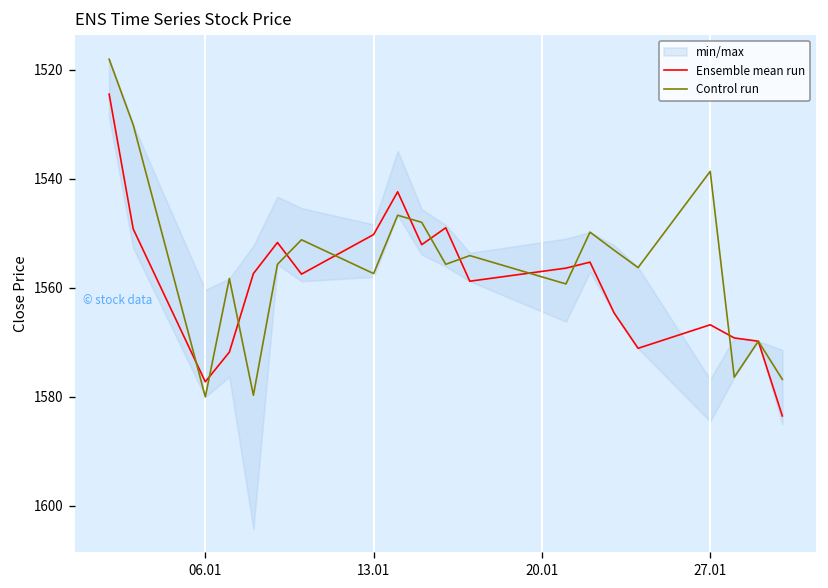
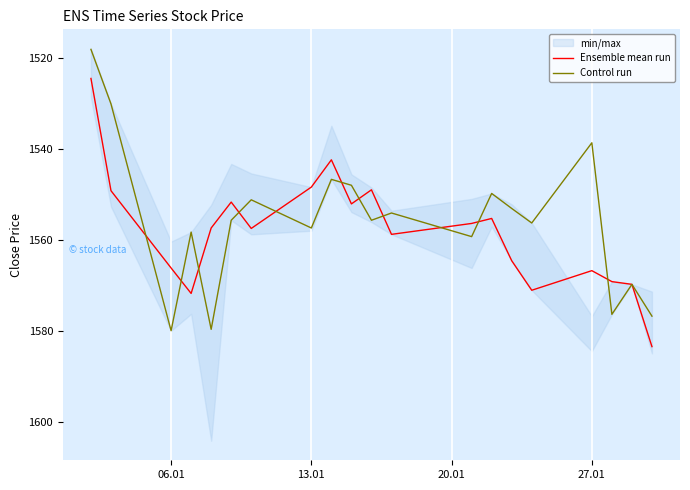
  {
    "Ensemble mean run": {
-     "06.01": 1577,
-     "13.01": 1550,
+     "06.01": 1566,
+     "13.01": 1548,
      "27.01": 1567
    },
    "Control run": {
      "13.01": 1557,
      "27.01": 1539
    }
  }
